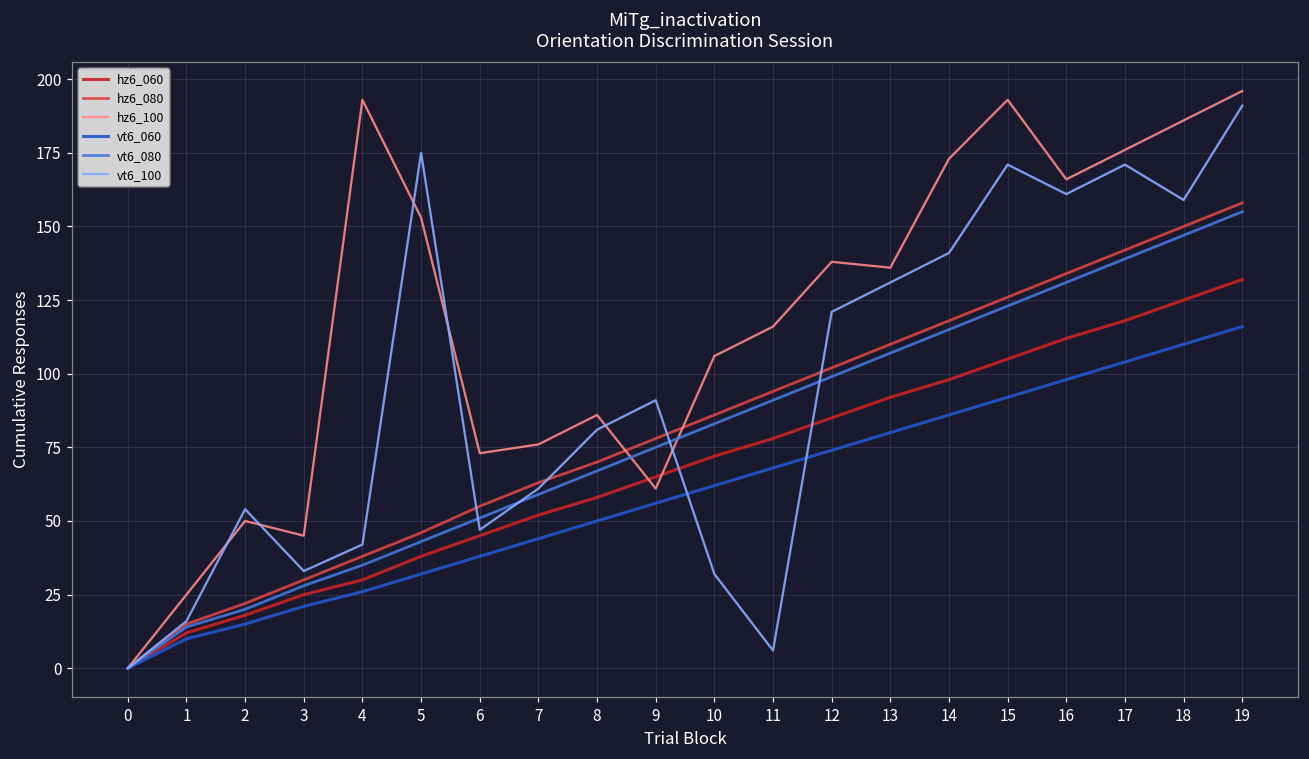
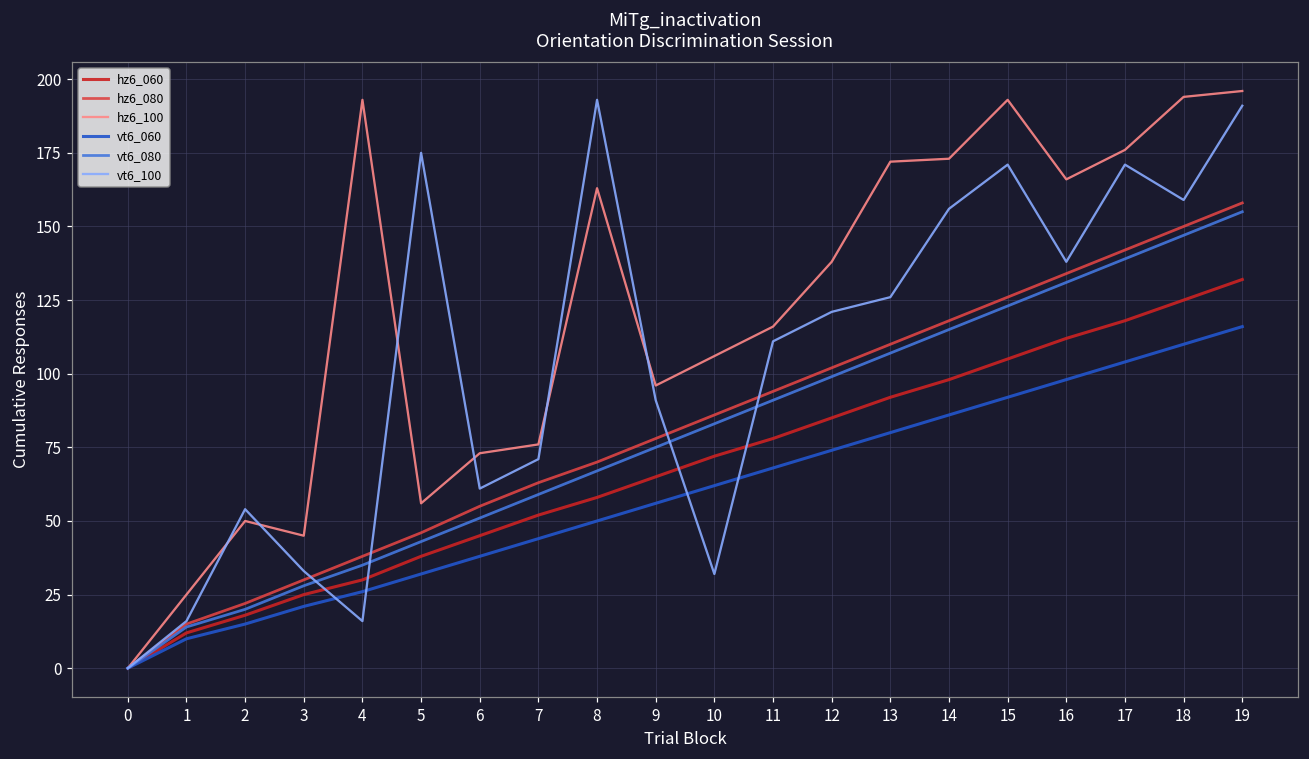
  {
    "hz6_100": {
      "1": 25,
      "2": 50,
      "3": 45,
      "4": 193,
-     "5": 153,
+     "5": 56,
      "6": 73,
      "7": 76,
-     "8": 86,
-     "9": 61,
+     "8": 163,
+     "9": 96,
      "10": 106,
      "11": 116,
      "12": 138,
-     "13": 136,
+     "13": 172,
      "14": 173,
      "15": 193,
      "16": 166,
      "17": 176,
-     "18": 186,
+     "18": 194,
      "19": 196
    },
    "vt6_100": {
      "1": 16,
      "2": 54,
      "3": 33,
-     "4": 42,
+     "4": 16,
      "5": 175,
-     "6": 47,
-     "7": 61,
-     "8": 81,
+     "6": 61,
+     "7": 71,
+     "8": 193,
      "9": 91,
      "10": 32,
-     "11": 6,
+     "11": 111,
      "12": 121,
-     "13": 131,
-     "14": 141,
+     "13": 126,
+     "14": 156,
      "15": 171,
-     "16": 161,
+     "16": 138,
      "17": 171,
      "18": 159,
      "19": 191
    }
  }
